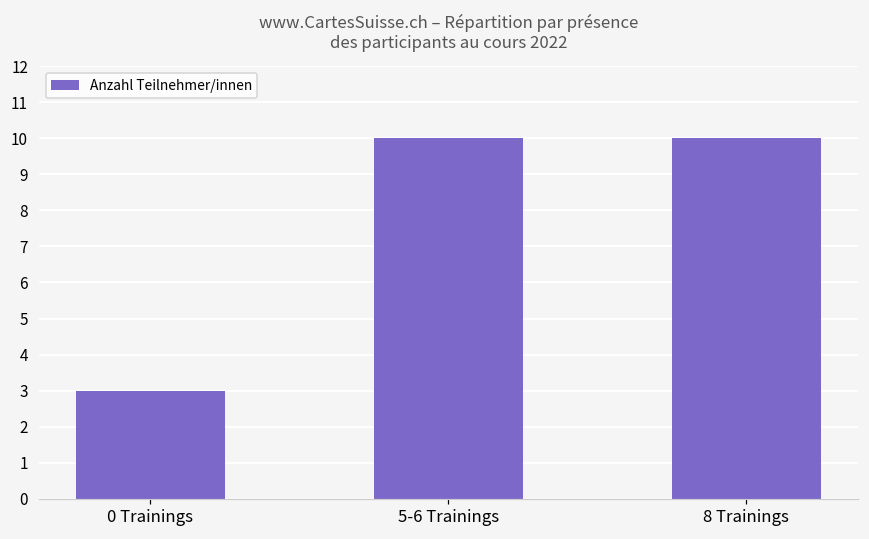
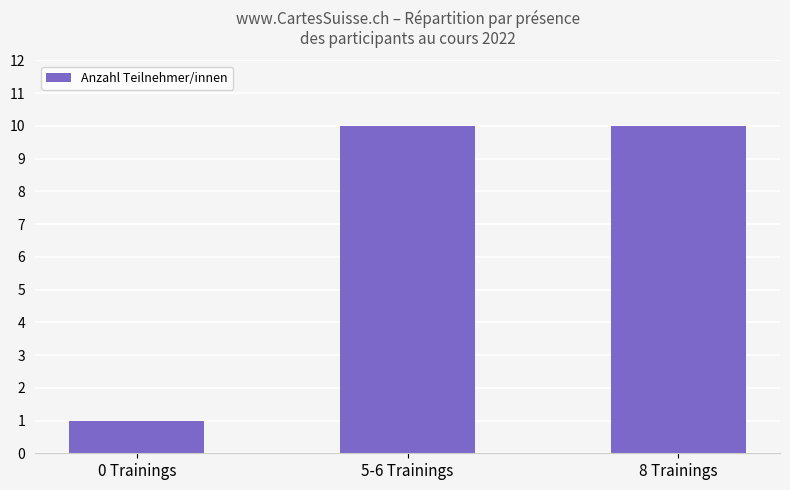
  {
-   "0 Trainings": 3,
+   "0 Trainings": 1,
    "5-6 Trainings": 10,
    "8 Trainings": 10
  }
